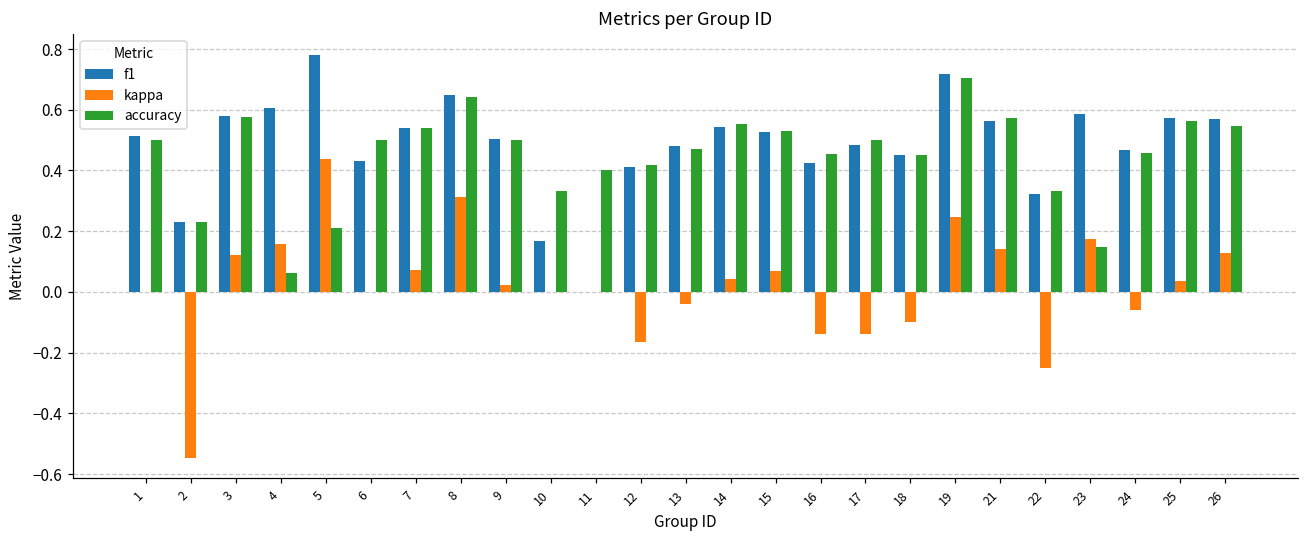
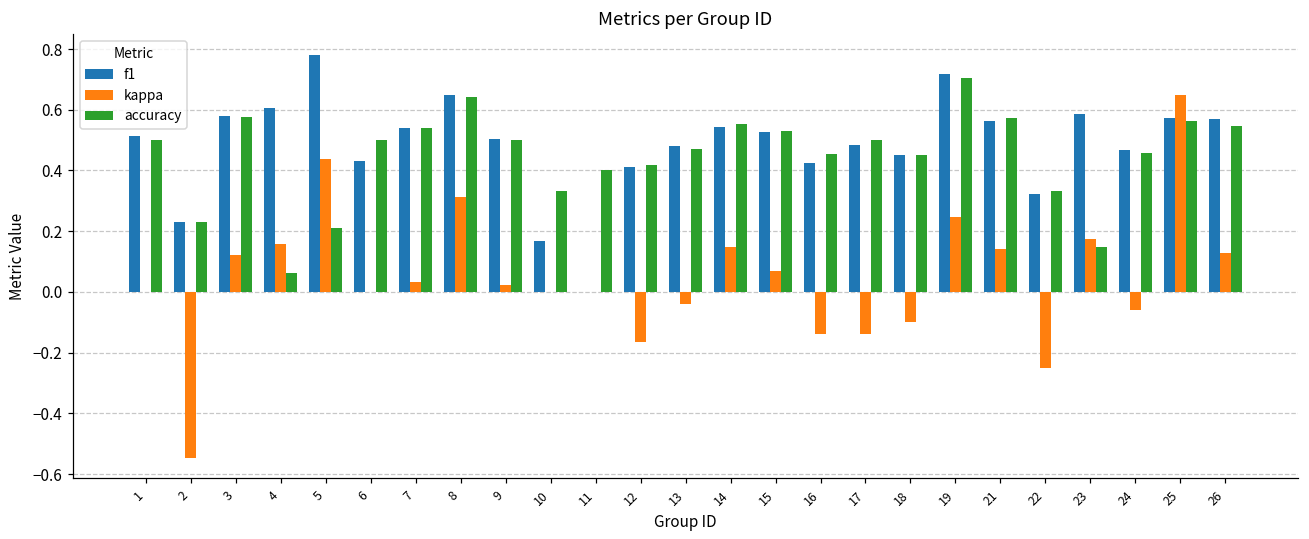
  {
    "f1": {
      "1": 0.51,
      "2": 0.23,
      "3": 0.58,
      "4": 0.60,
      "5": 0.78,
      "6": 0.43,
      "7": 0.54,
      "8": 0.65,
      "9": 0.50,
      "10": 0.17,
      "11": 0.00,
      "12": 0.41,
      "13": 0.48,
      "14": 0.54,
      "15": 0.53,
      "16": 0.43,
      "17": 0.49,
      "18": 0.45,
      "19": 0.72,
      "21": 0.56,
      "22": 0.32,
      "23": 0.59,
      "24": 0.47,
      "25": 0.57,
      "26": 0.57
    },
    "kappa": {
      "1": 0.00,
      "2": -0.55,
      "3": 0.12,
      "4": 0.16,
      "5": 0.44,
      "6": 0.00,
-     "7": 0.07,
+     "7": 0.03,
      "8": 0.31,
      "9": 0.02,
      "10": 0.00,
      "11": 0.00,
      "12": -0.17,
      "13": -0.04,
-     "14": 0.04,
+     "14": 0.15,
      "15": 0.07,
      "16": -0.14,
      "17": -0.14,
      "18": -0.10,
      "19": 0.25,
      "21": 0.14,
      "22": -0.25,
      "23": 0.18,
      "24": -0.06,
-     "25": 0.03,
+     "25": 0.65,
      "26": 0.13
    },
    "accuracy": {
      "1": 0.50,
      "2": 0.23,
      "3": 0.58,
      "4": 0.06,
      "5": 0.21,
      "6": 0.50,
      "7": 0.54,
      "8": 0.64,
      "9": 0.50,
      "10": 0.33,
      "11": 0.40,
      "12": 0.42,
      "13": 0.47,
      "14": 0.55,
      "15": 0.53,
      "16": 0.45,
      "17": 0.50,
      "18": 0.45,
      "19": 0.71,
      "21": 0.57,
      "22": 0.33,
      "23": 0.15,
      "24": 0.46,
      "25": 0.56,
      "26": 0.55
    }
  }
